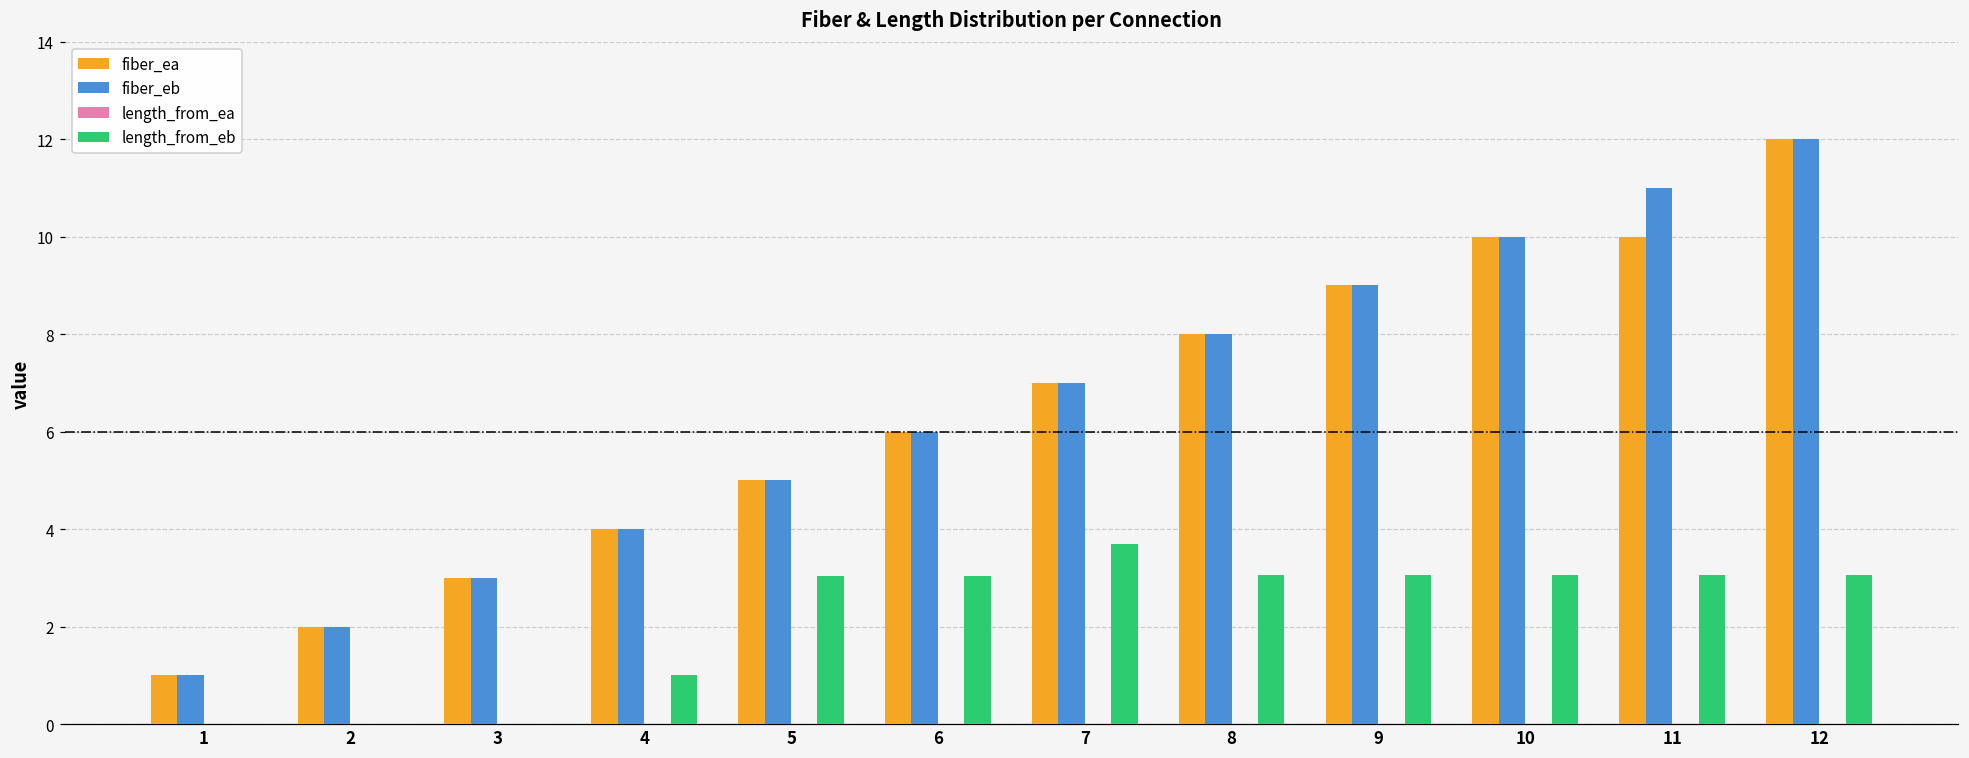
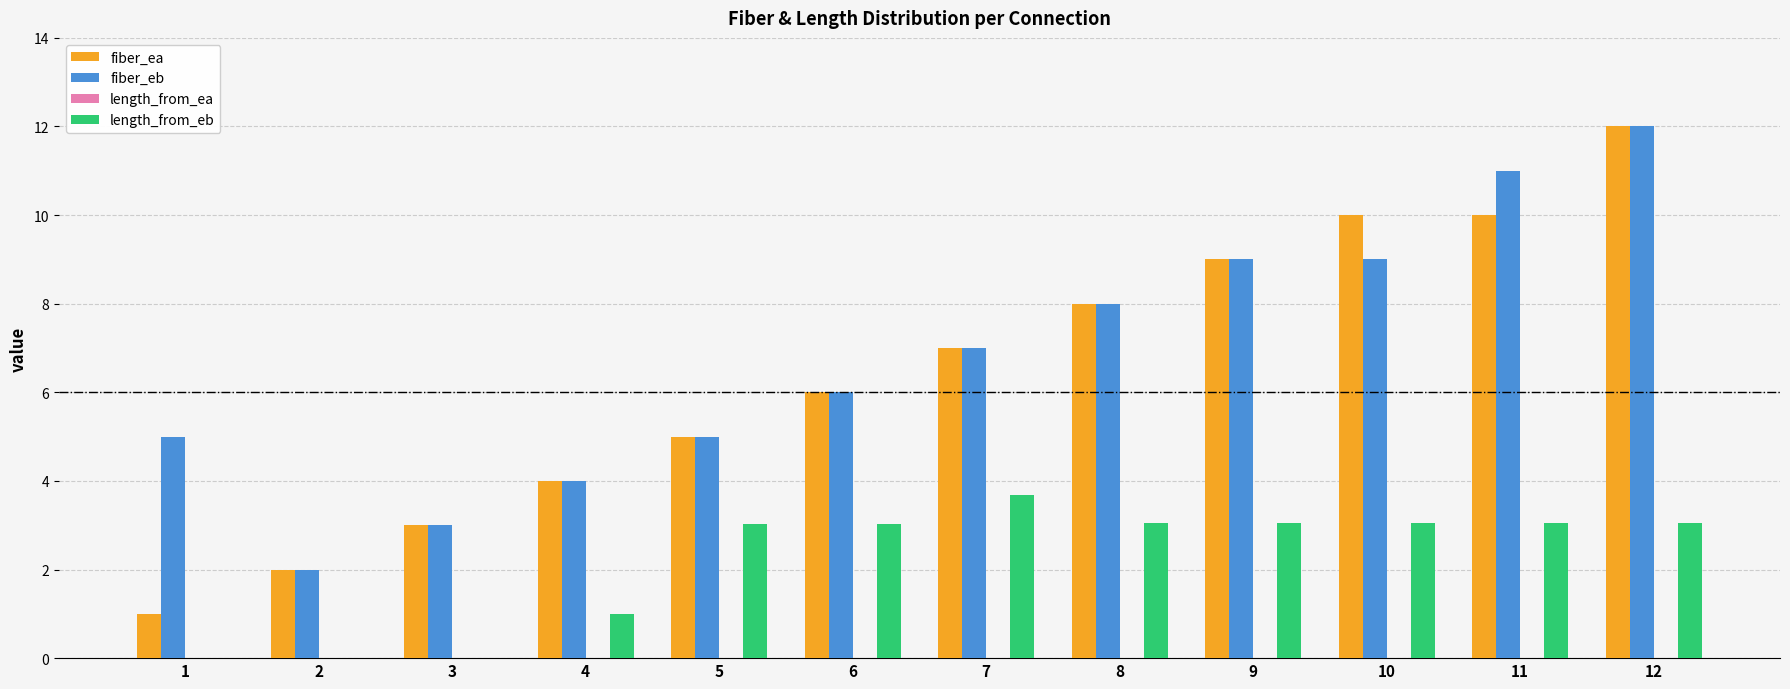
  {
    "fiber_ea": {
      "1": 1,
      "2": 2,
      "3": 3,
      "4": 4,
      "5": 5,
      "6": 6,
      "7": 7,
      "8": 8,
      "9": 9,
      "10": 10,
      "11": 10,
      "12": 12
    },
    "fiber_eb": {
-     "1": 1,
+     "1": 5,
      "2": 2,
      "3": 3,
      "4": 4,
      "5": 5,
      "6": 6,
      "7": 7,
      "8": 8,
      "9": 9,
-     "10": 10,
+     "10": 9,
      "11": 11,
      "12": 12
    },
    "length_from_ea": {
      "1": 0,
      "2": 0,
      "3": 0,
      "4": 0,
      "5": 0,
      "6": 0,
      "7": 0,
      "8": 0,
      "9": 0,
      "10": 0,
      "11": 0,
      "12": 0
    },
    "length_from_eb": {
      "1": 0,
      "2": 0,
      "3": 0,
      "4": 1,
      "5": 3,
      "6": 3,
      "7": 3.7,
      "8": 3.1,
      "9": 3.1,
      "10": 3.1,
      "11": 3.1,
      "12": 3.1
    }
  }
